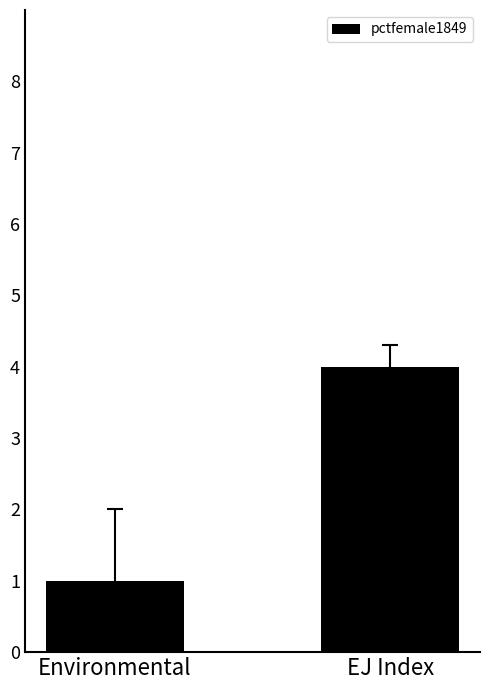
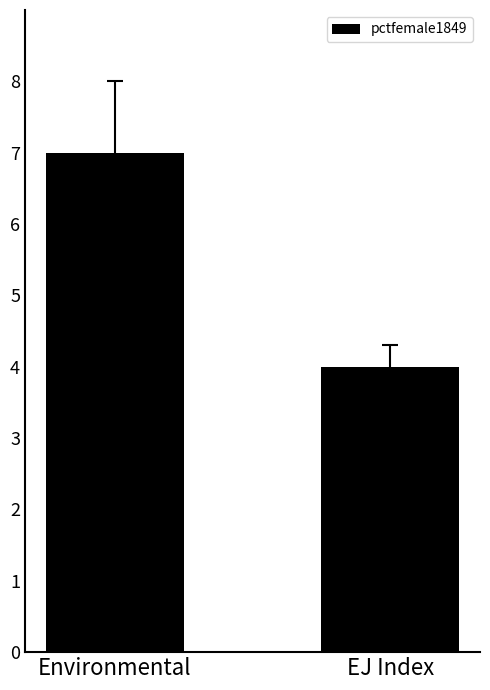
  {
    "pctfemale1849": {
-     "Environmental": 1,
+     "Environmental": 7,
      "EJ Index": 4
    }
  }
